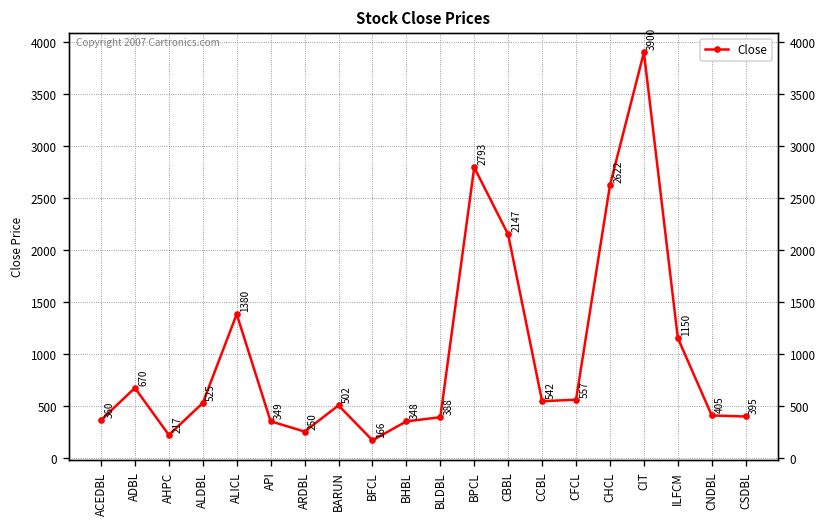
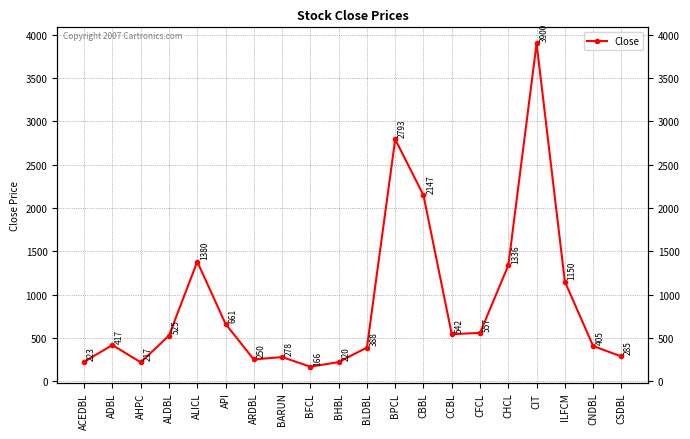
  {
-   "ACEDBL": 360,
-   "ADBL": 670,
+   "ACEDBL": 223,
+   "ADBL": 417,
    "AHPC": 217,
    "ALDBL": 525,
    "ALICL": 1380,
-   "API": 349,
+   "API": 661,
    "ARDBL": 250,
-   "BARUN": 502,
+   "BARUN": 278,
    "BFCL": 166,
-   "BHBL": 348,
+   "BHBL": 220,
    "BLDBL": 388,
    "BPCL": 2793,
    "CBBL": 2147,
    "CCBL": 542,
    "CFCL": 557,
-   "CHCL": 2622,
+   "CHCL": 1336,
    "CIT": 3900,
    "ILFCM": 1150,
    "CNDBL": 405,
-   "CSDBL": 395
+   "CSDBL": 285
  }
